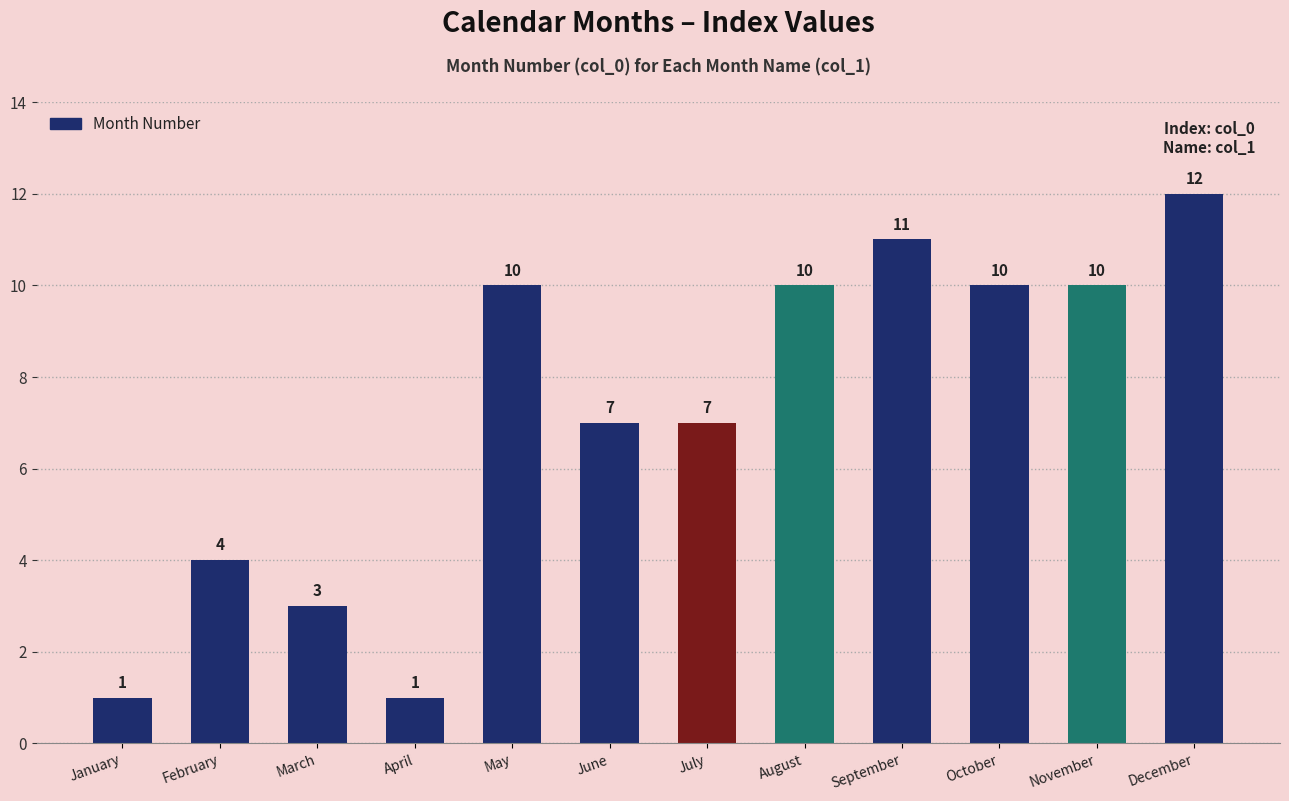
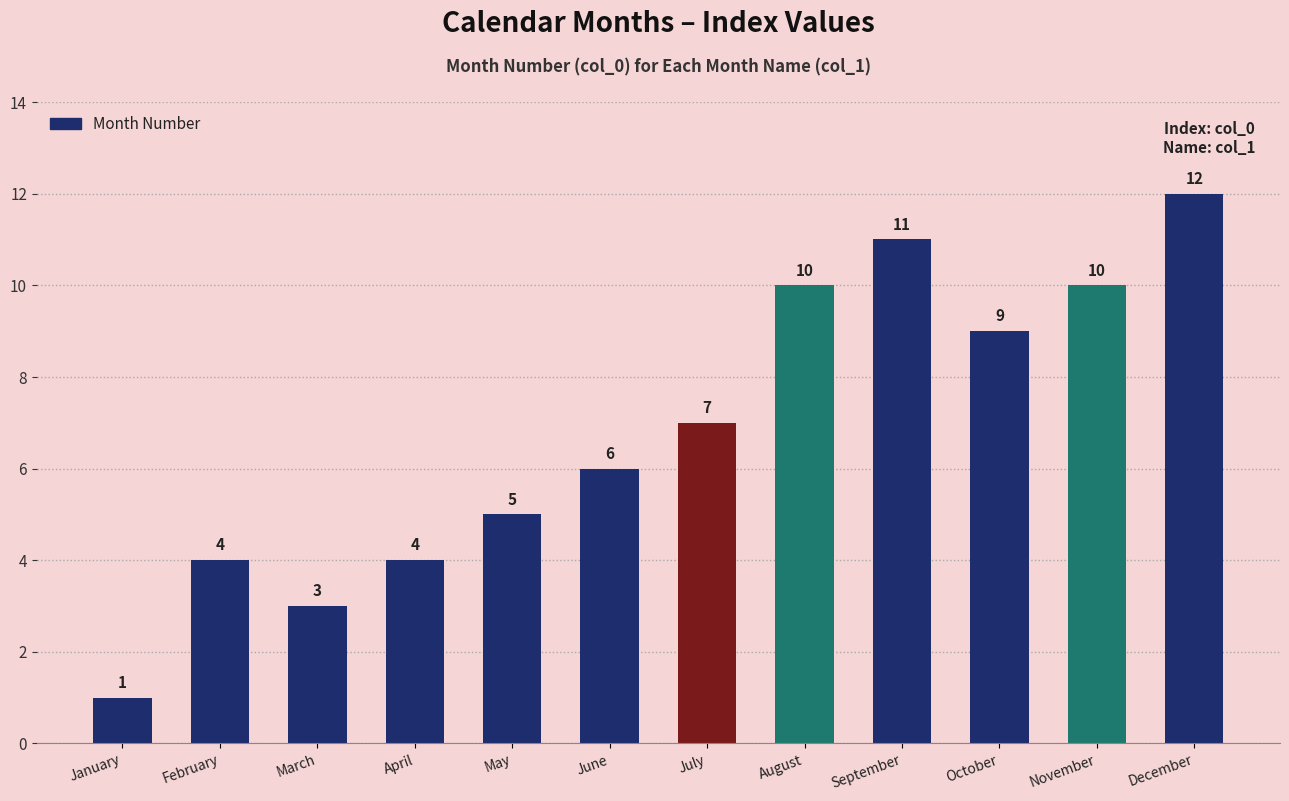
  {
    "January": 1,
    "February": 4,
    "March": 3,
-   "April": 1,
-   "May": 10,
-   "June": 7,
+   "April": 4,
+   "May": 5,
+   "June": 6,
    "July": 7,
    "August": 10,
    "September": 11,
-   "October": 10,
+   "October": 9,
    "November": 10,
    "December": 12
  }
